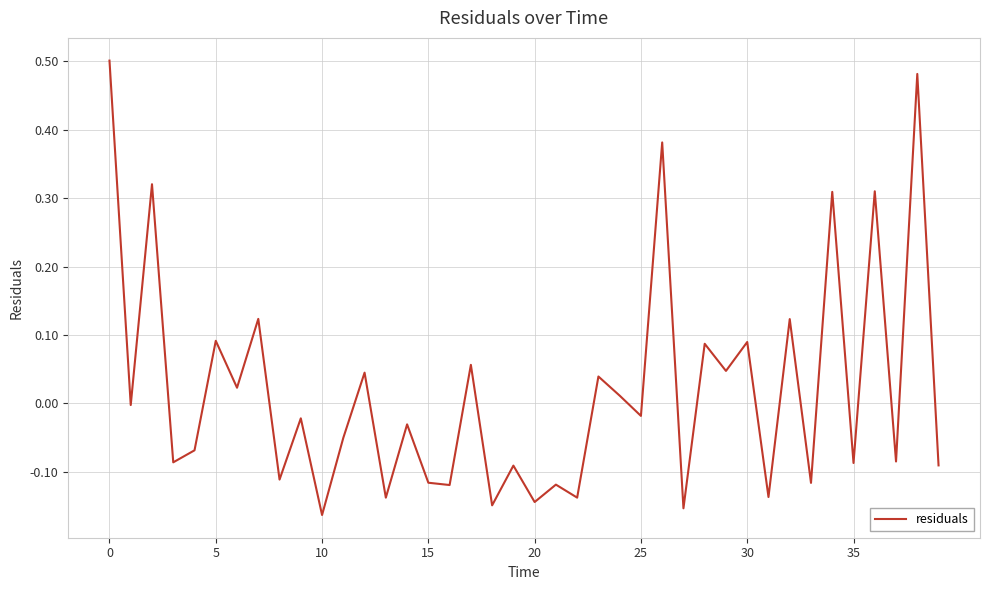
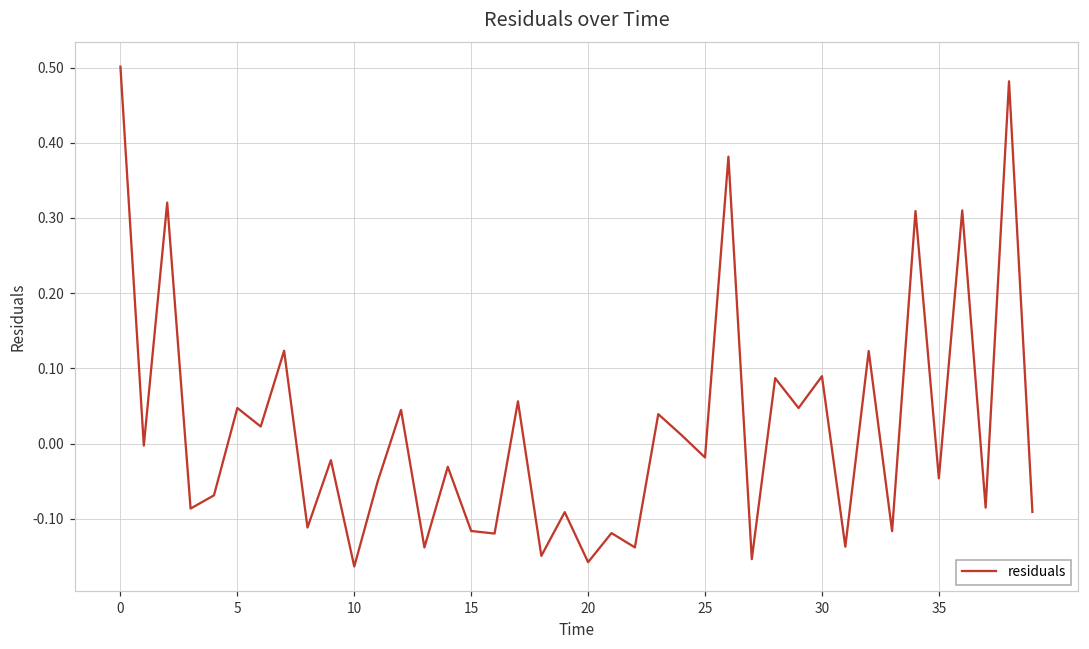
  {
    "0": 0.50,
-   "5": 0.09,
+   "5": 0.05,
    "10": -0.16,
    "15": -0.12,
-   "20": -0.14,
+   "20": -0.16,
    "25": -0.02,
    "30": 0.09,
-   "35": -0.09
+   "35": -0.05
  }
